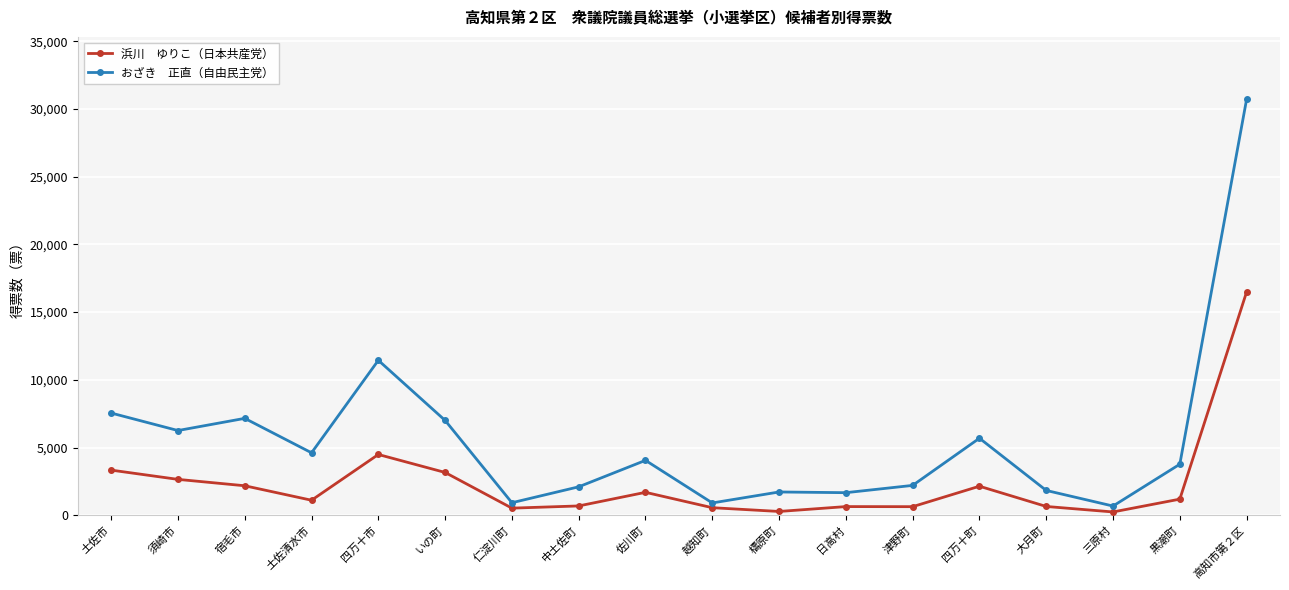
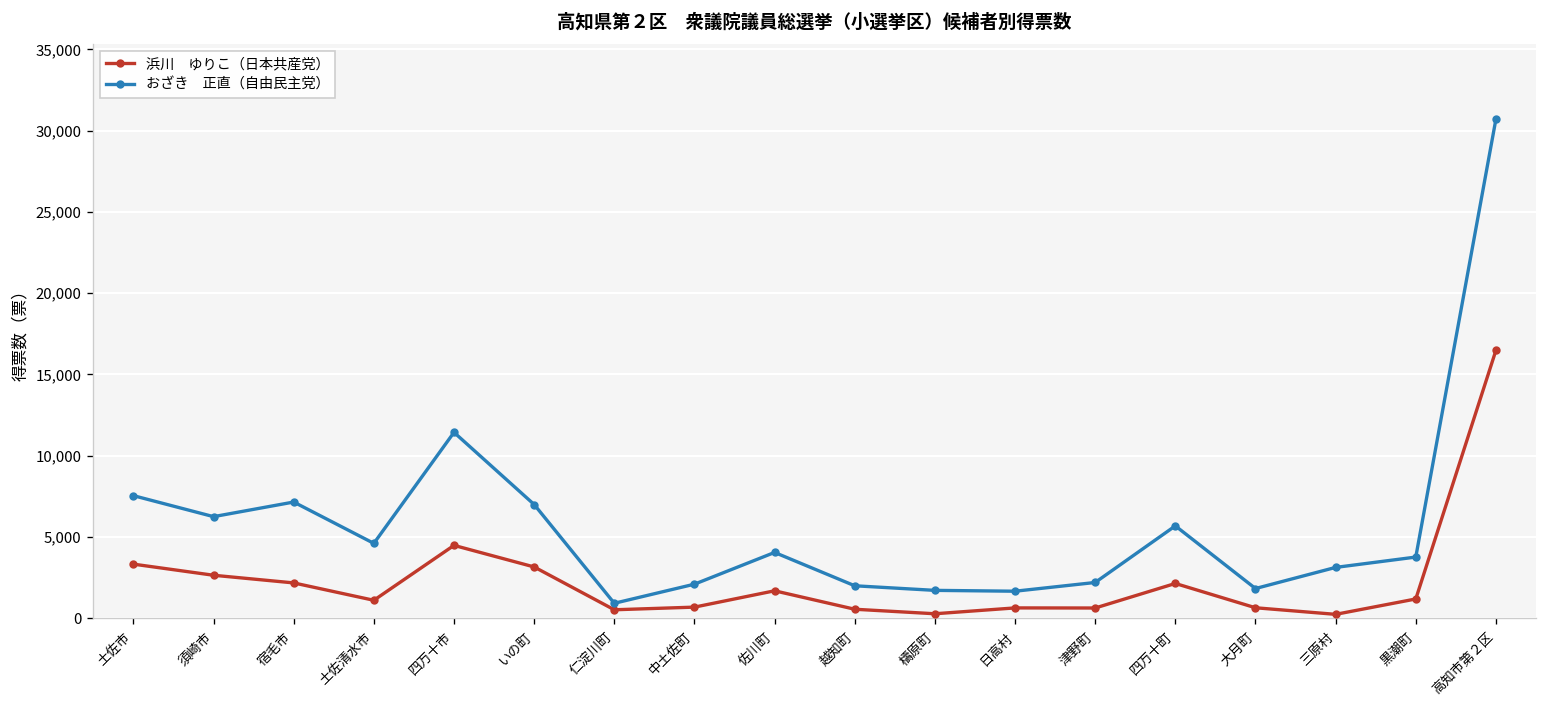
  {
    "浜川 ゆりこ（日本共産党）": {
      "土佐市": "3,300",
      "須崎市": "2,600",
      "宿毛市": "2,200",
      "土佐清水市": "1,100",
      "四万十市": "4,500",
      "いの町": "3,200",
      "仁淀川町": "500",
      "中土佐町": "700",
      "佐川町": "1,700",
      "越知町": "600",
      "檮原町": "300",
      "日高村": "600",
      "津野町": "600",
      "四万十町": "2,100",
      "大月町": "600",
      "三原村": "200",
      "黒潮町": "1,200",
      "高知市第２区": "16,500"
    },
    "おざき 正直（自由民主党）": {
      "土佐市": "7,500",
      "須崎市": "6,300",
      "宿毛市": "7,200",
      "土佐清水市": "4,600",
      "四万十市": "11,400",
      "いの町": "7,000",
      "仁淀川町": "900",
      "中土佐町": "2,100",
      "佐川町": "4,100",
-     "越知町": "900",
+     "越知町": "2,000",
      "檮原町": "1,700",
      "日高村": "1,700",
      "津野町": "2,200",
      "四万十町": "5,700",
      "大月町": "1,800",
-     "三原村": "700",
+     "三原村": "3,100",
      "黒潮町": "3,800",
      "高知市第２区": "30,700"
    }
  }
